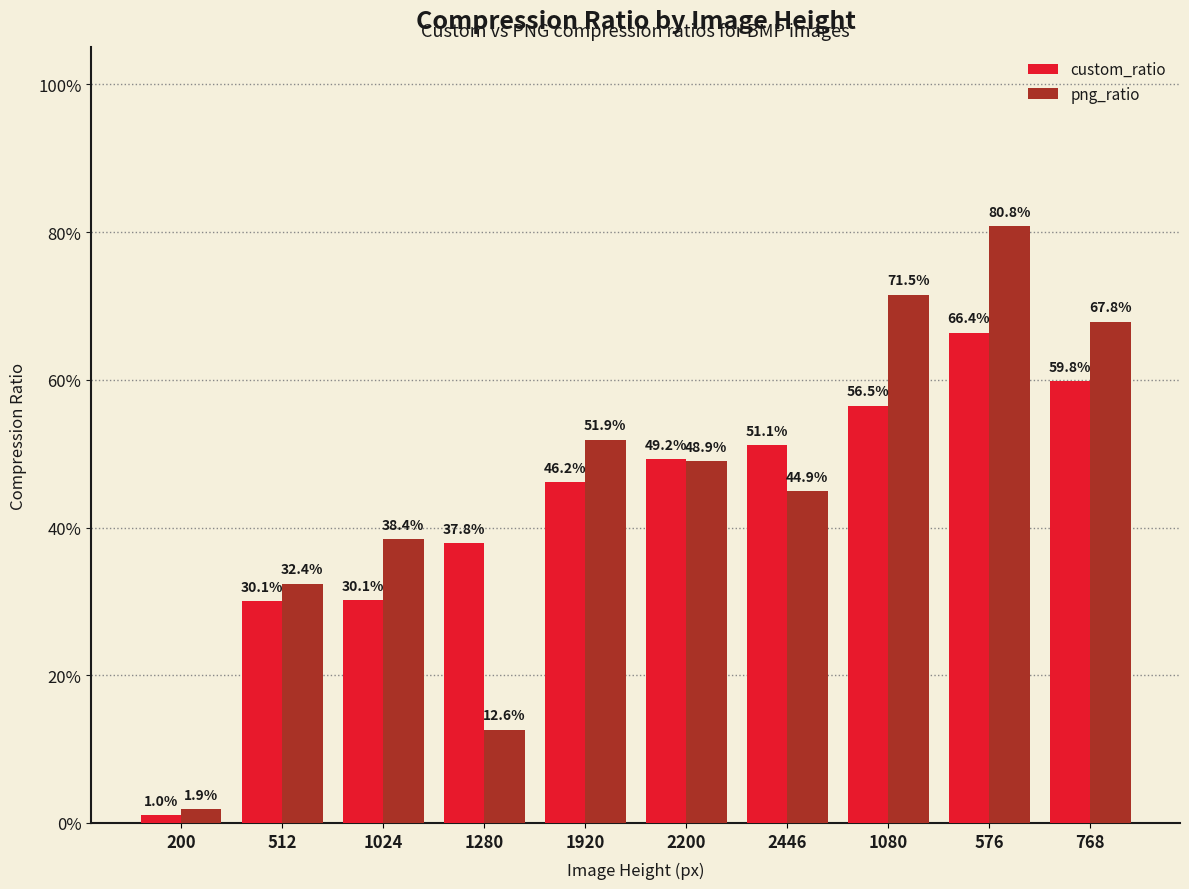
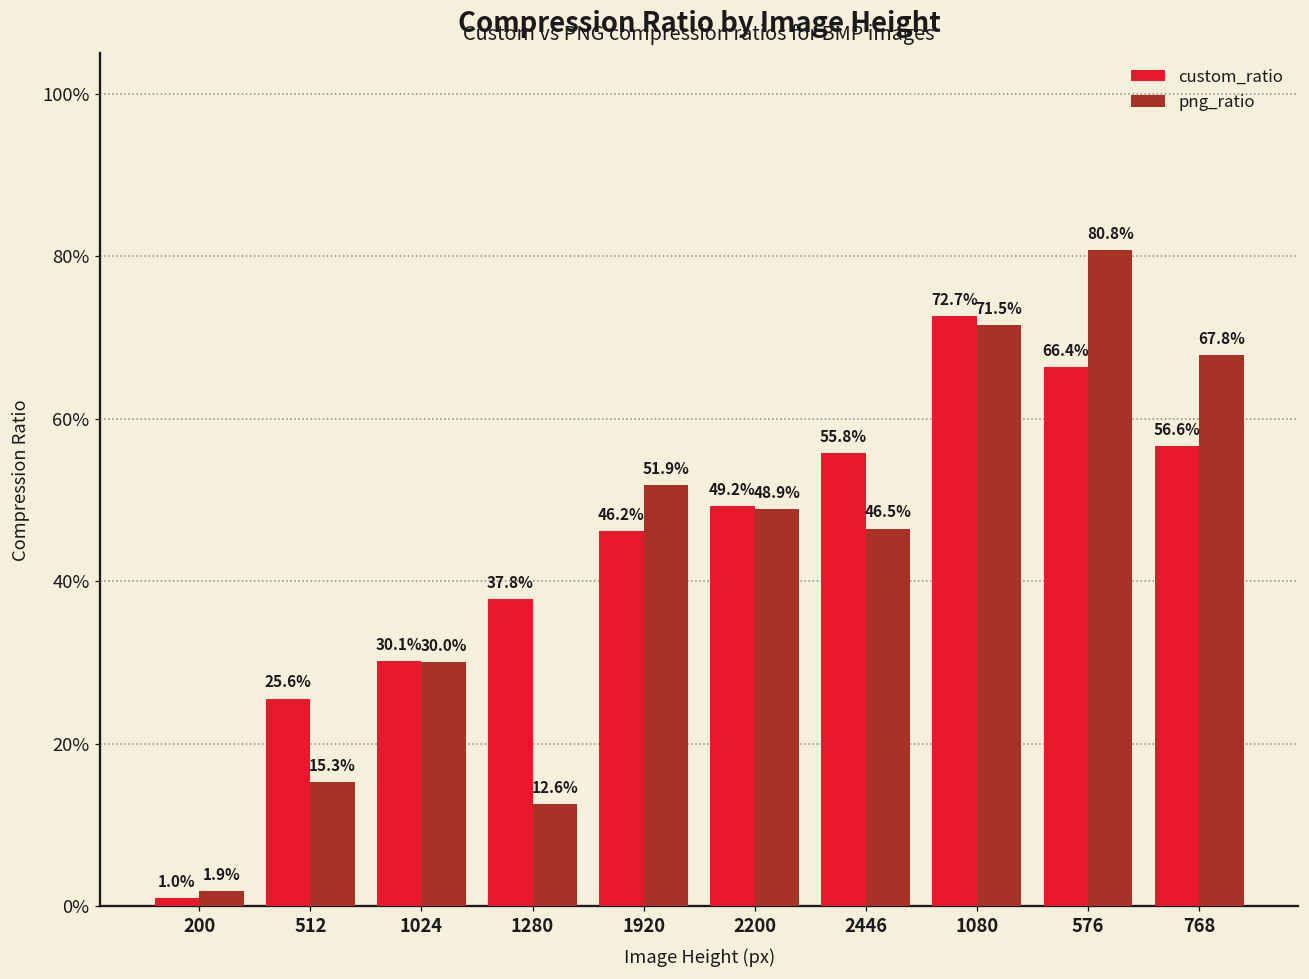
  {
    "custom_ratio": {
      "200": "1.0%",
-     "512": "30.1%",
+     "512": "25.6%",
      "1024": "30.1%",
      "1280": "37.8%",
      "1920": "46.2%",
      "2200": "49.2%",
-     "2446": "51.1%",
-     "1080": "56.5%",
+     "2446": "55.8%",
+     "1080": "72.7%",
      "576": "66.4%",
-     "768": "59.8%"
+     "768": "56.6%"
    },
    "png_ratio": {
      "200": "1.9%",
-     "512": "32.4%",
-     "1024": "38.4%",
+     "512": "15.3%",
+     "1024": "30.0%",
      "1280": "12.6%",
      "1920": "51.9%",
      "2200": "48.9%",
-     "2446": "44.9%",
+     "2446": "46.5%",
      "1080": "71.5%",
      "576": "80.8%",
      "768": "67.8%"
    }
  }
